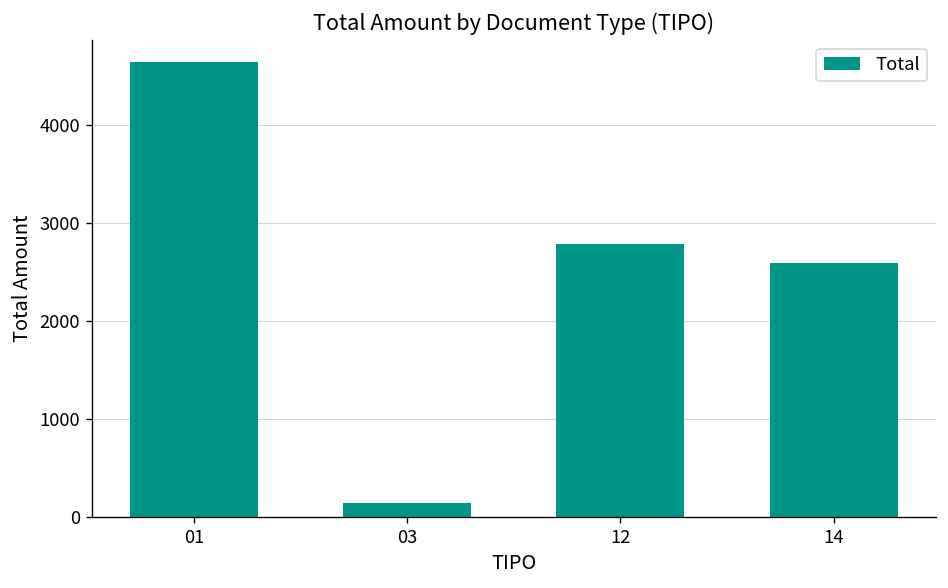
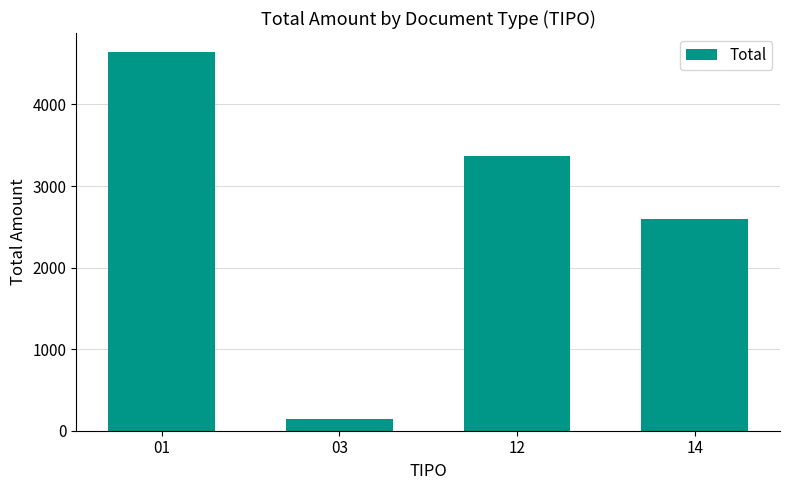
  {
    "01": 4600,
    "03": 100,
-   "12": 2800,
+   "12": 3400,
    "14": 2600
  }
